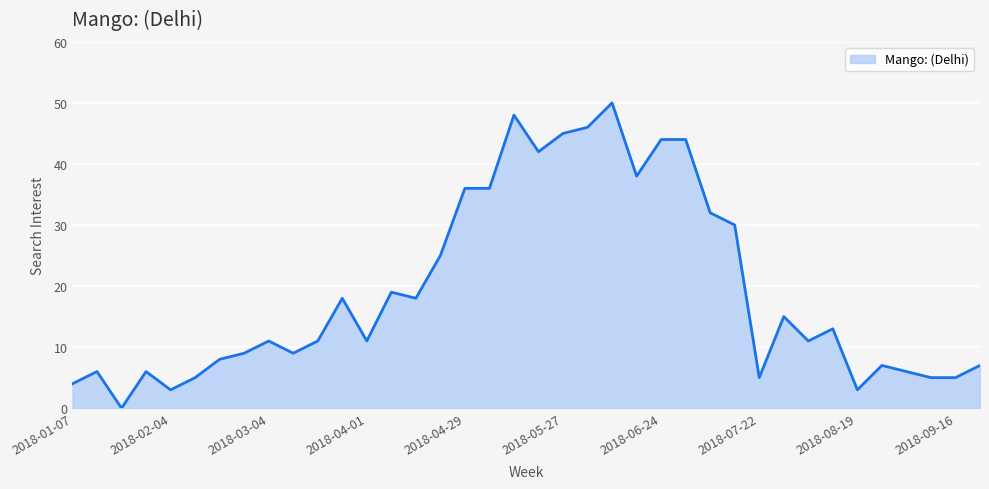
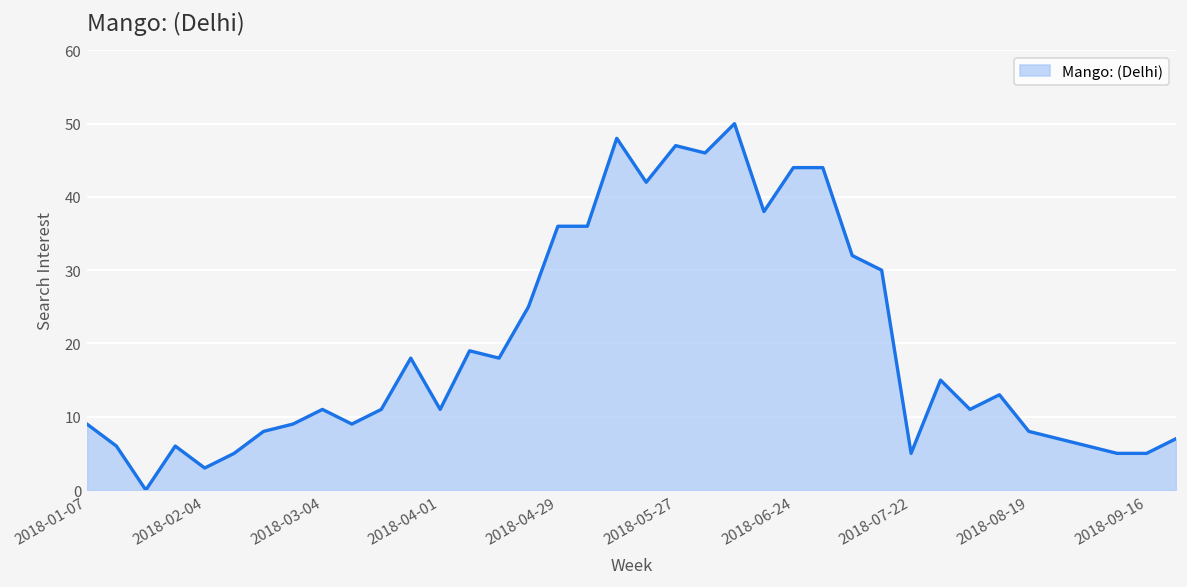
  {
-   "2018-01-07": 4,
+   "2018-01-07": 9,
    "2018-02-04": 3,
    "2018-03-04": 11,
    "2018-04-01": 11,
    "2018-04-29": 36,
-   "2018-05-27": 45,
+   "2018-05-27": 47,
    "2018-06-24": 44,
    "2018-07-22": 5,
-   "2018-08-19": 3,
+   "2018-08-19": 8,
    "2018-09-16": 5
  }
